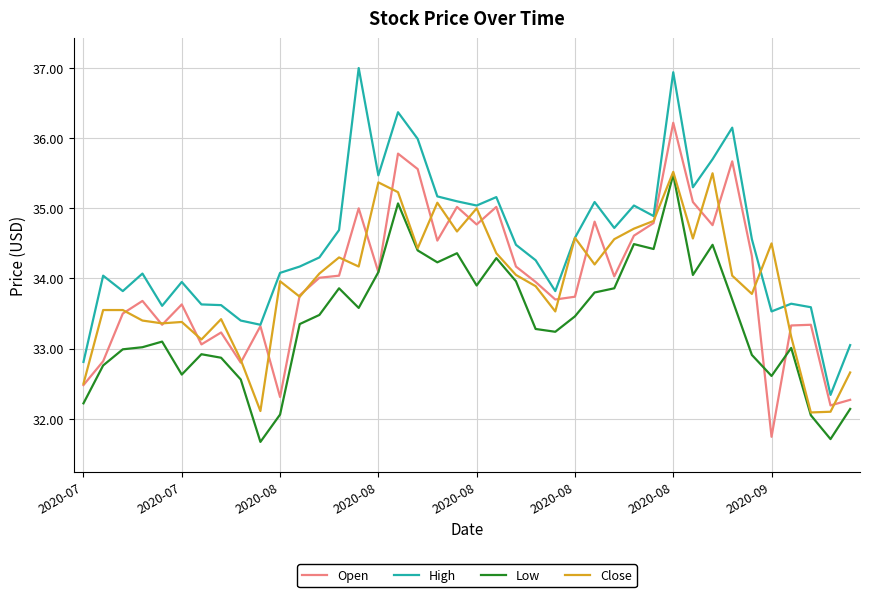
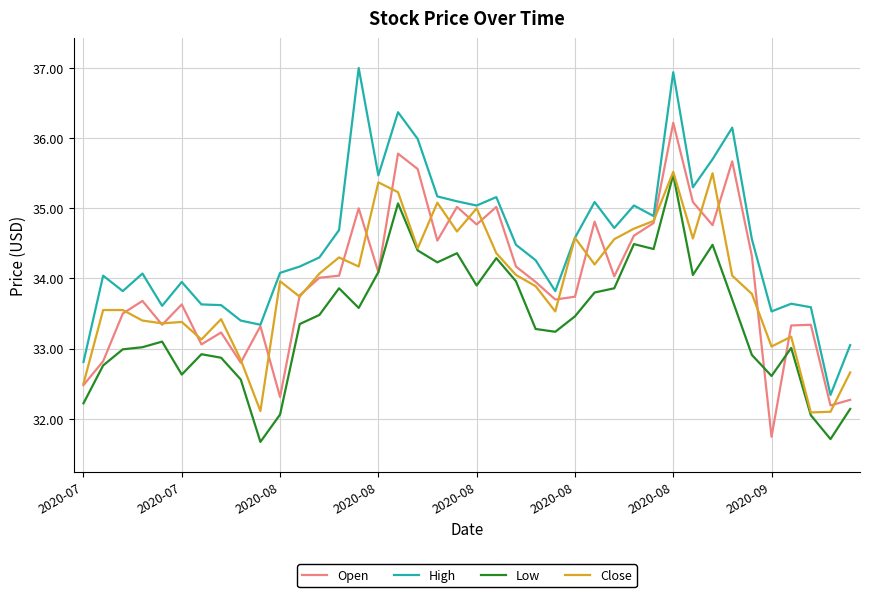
  {
    "Open": {
      "2020-09": 31.7
    },
    "High": {
      "2020-09": 33.5
    },
    "Low": {
      "2020-09": 32.6
    },
    "Close": {
-     "2020-09": 34.5
+     "2020-09": 33.0
    }
  }
